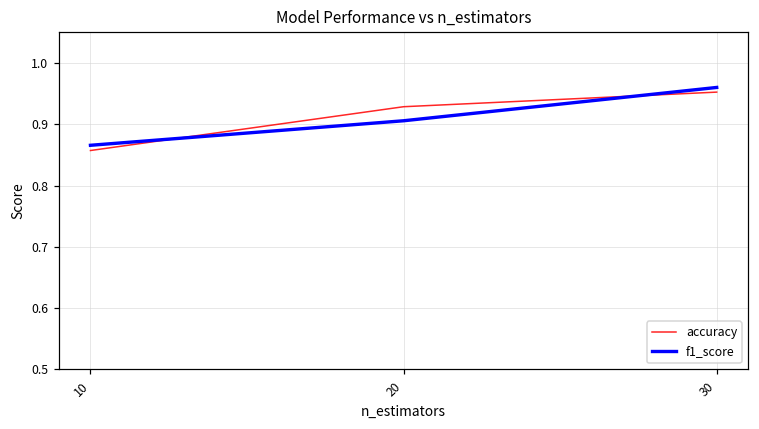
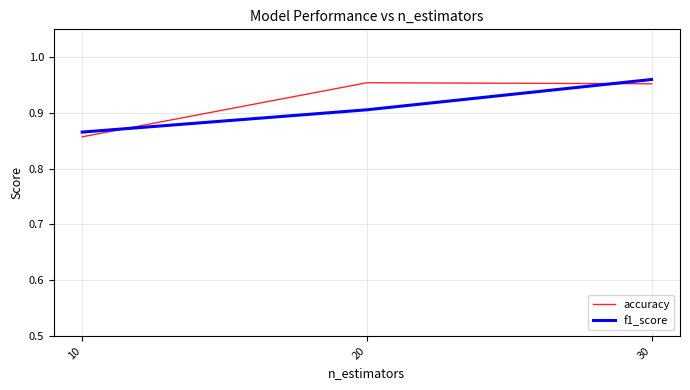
  {
    "accuracy": {
      "10": 0.86,
-     "20": 0.93,
+     "20": 0.95,
      "30": 0.95
    },
    "f1_score": {
      "10": 0.87,
      "20": 0.91,
      "30": 0.96
    }
  }
